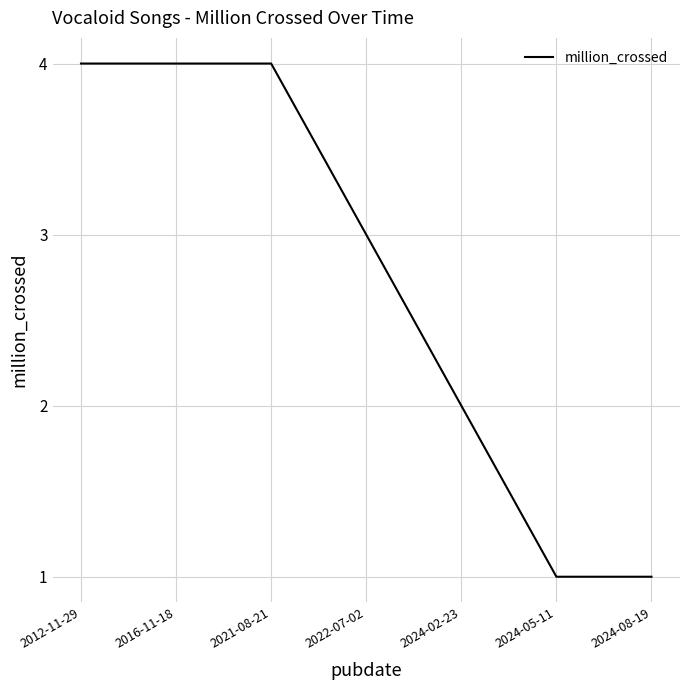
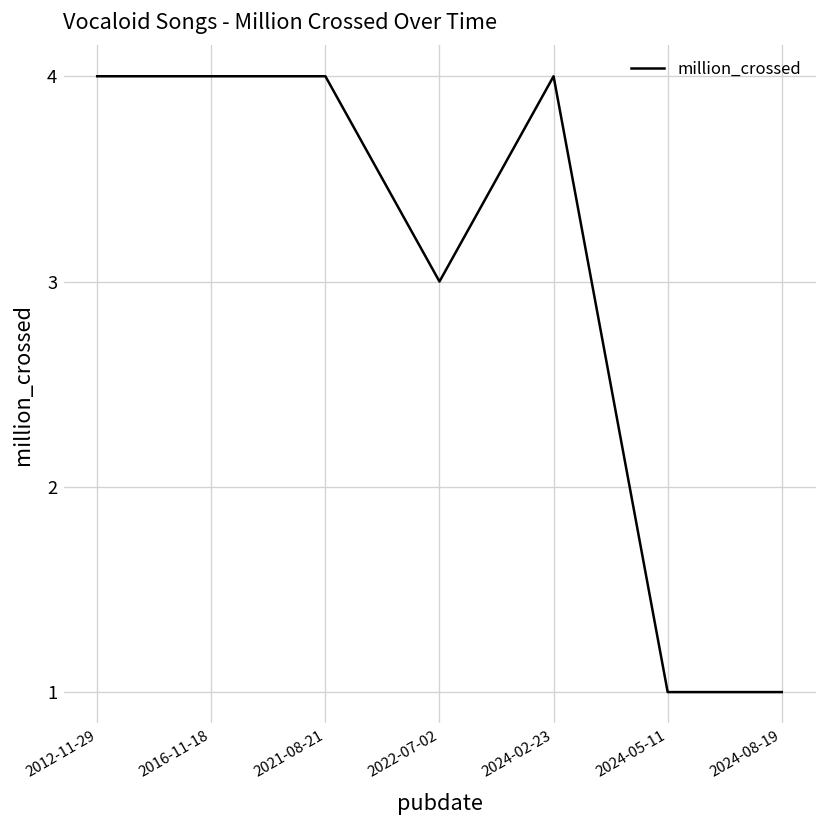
  {
    "2012-11-29": 4,
    "2016-11-18": 4,
    "2021-08-21": 4,
    "2022-07-02": 3,
-   "2024-02-23": 2,
+   "2024-02-23": 4,
    "2024-05-11": 1,
    "2024-08-19": 1
  }
